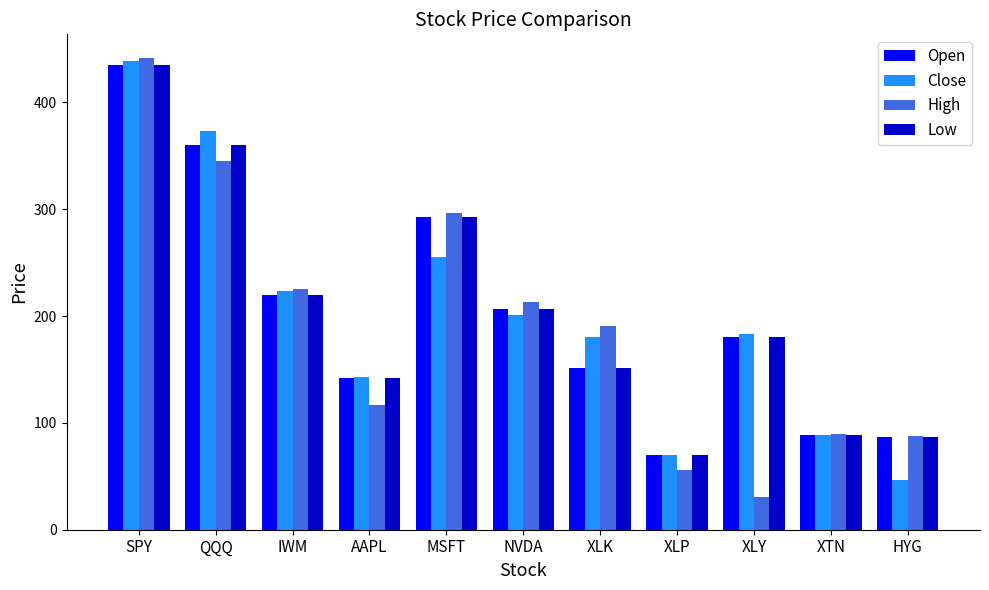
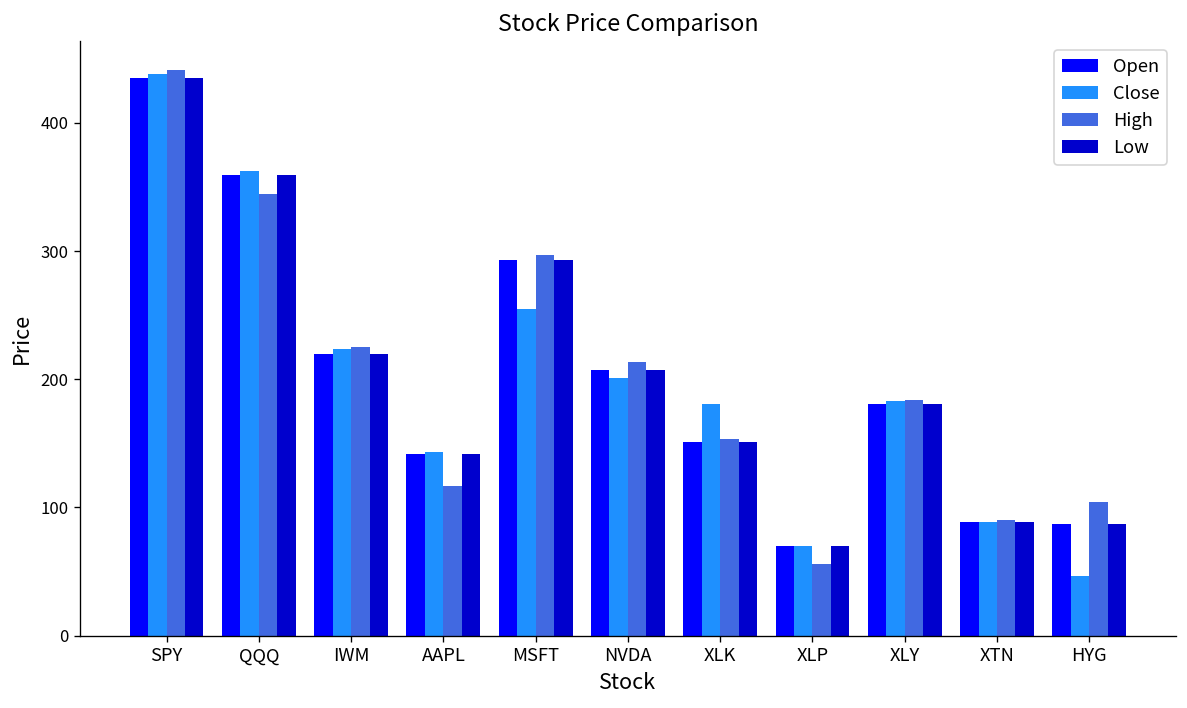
  {
    "Close": {
      "SPY": 438,
-     "QQQ": 373,
+     "QQQ": 363,
      "IWM": 223,
      "AAPL": 143,
      "MSFT": 255,
      "NVDA": 201,
      "XLK": 181,
      "XLP": 70,
      "XLY": 183,
      "XTN": 89,
      "HYG": 47
    },
    "High": {
      "SPY": 442,
      "QQQ": 345,
      "IWM": 225,
      "AAPL": 116,
      "MSFT": 297,
      "NVDA": 213,
-     "XLK": 191,
+     "XLK": 154,
      "XLP": 56,
-     "XLY": 30,
+     "XLY": 184,
      "XTN": 90,
-     "HYG": 87
+     "HYG": 105
    }
  }
